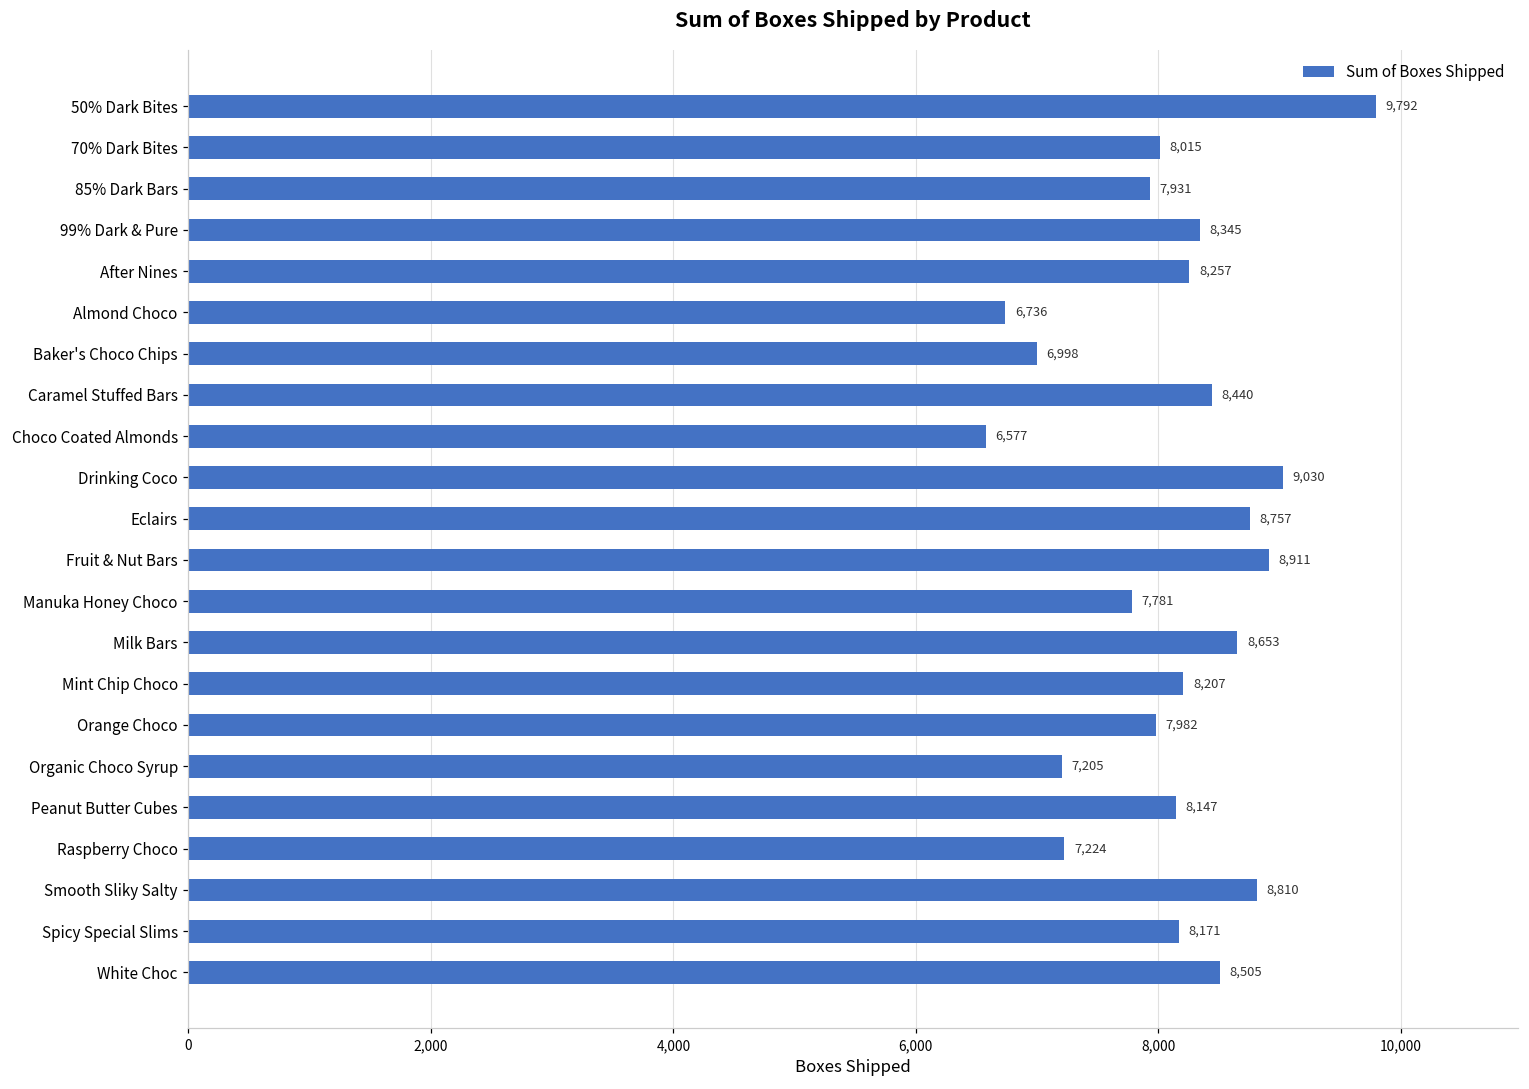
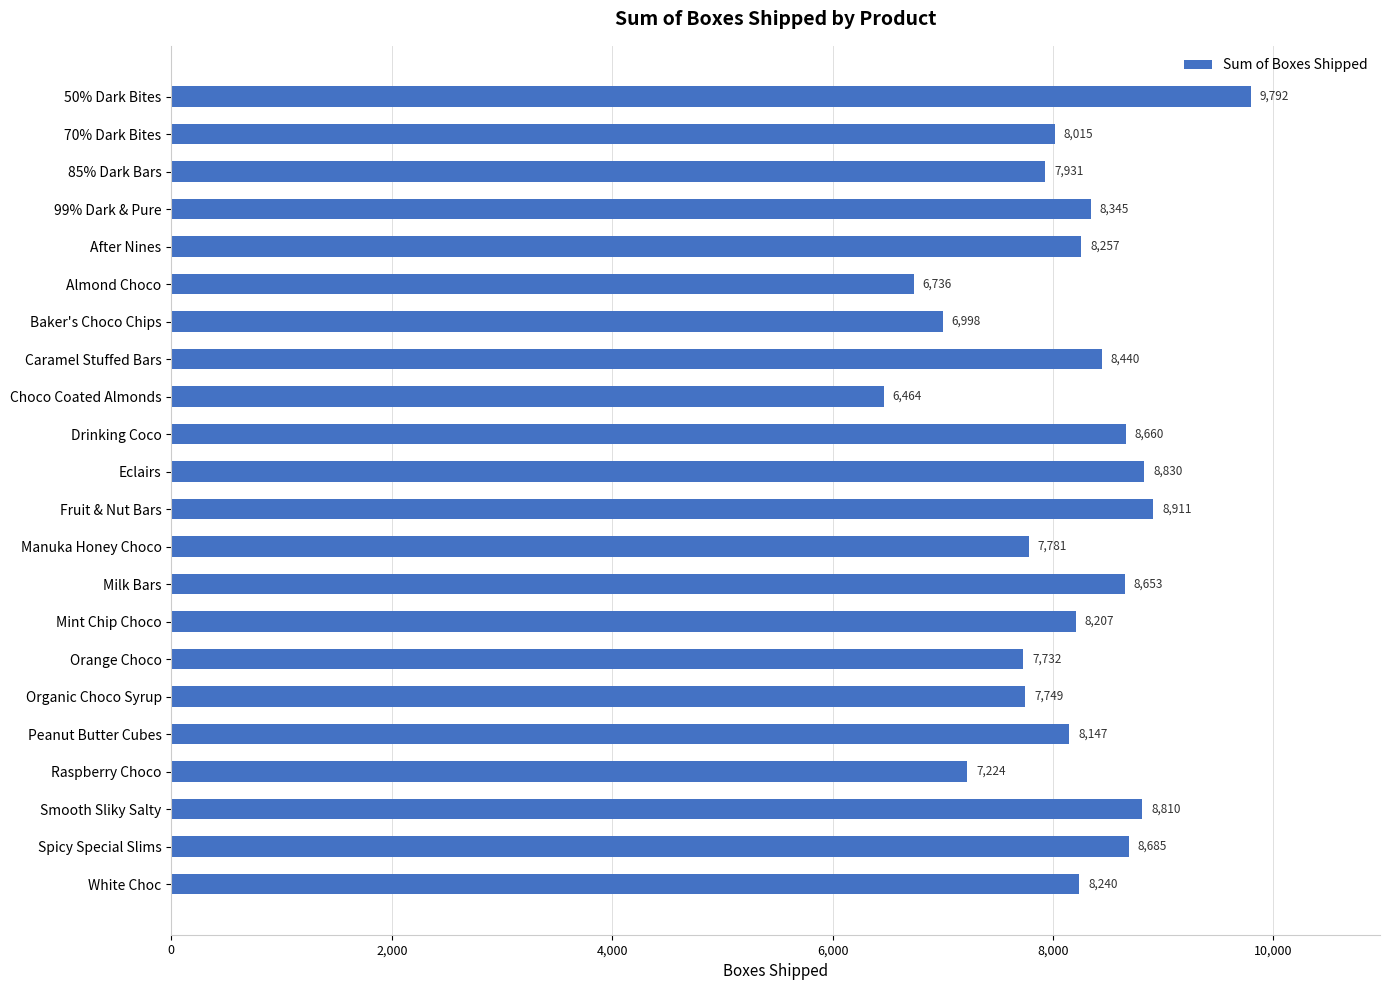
  {
    "50% Dark Bites": "9,792",
    "70% Dark Bites": "8,015",
    "85% Dark Bars": "7,931",
    "99% Dark & Pure": "8,345",
    "After Nines": "8,257",
    "Almond Choco": "6,736",
    "Baker's Choco Chips": "6,998",
    "Caramel Stuffed Bars": "8,440",
-   "Choco Coated Almonds": "6,577",
-   "Drinking Coco": "9,030",
-   "Eclairs": "8,757",
+   "Choco Coated Almonds": "6,464",
+   "Drinking Coco": "8,660",
+   "Eclairs": "8,830",
    "Fruit & Nut Bars": "8,911",
    "Manuka Honey Choco": "7,781",
    "Milk Bars": "8,653",
    "Mint Chip Choco": "8,207",
-   "Orange Choco": "7,982",
-   "Organic Choco Syrup": "7,205",
+   "Orange Choco": "7,732",
+   "Organic Choco Syrup": "7,749",
    "Peanut Butter Cubes": "8,147",
    "Raspberry Choco": "7,224",
    "Smooth Sliky Salty": "8,810",
-   "Spicy Special Slims": "8,171",
-   "White Choc": "8,505"
+   "Spicy Special Slims": "8,685",
+   "White Choc": "8,240"
  }
